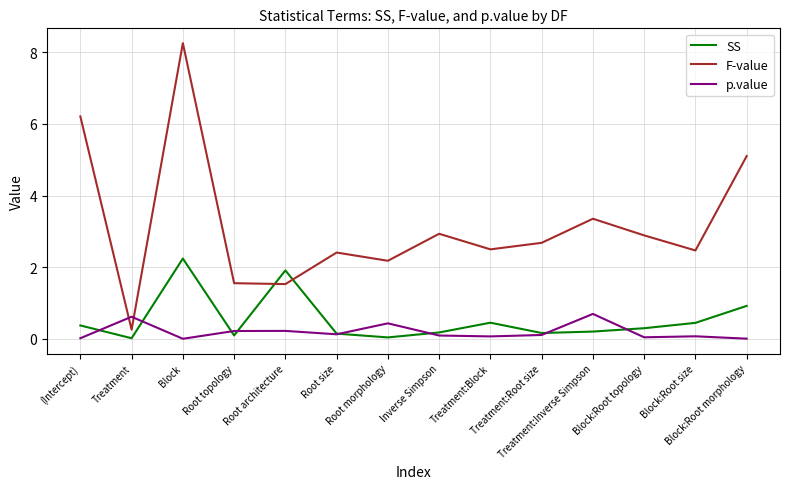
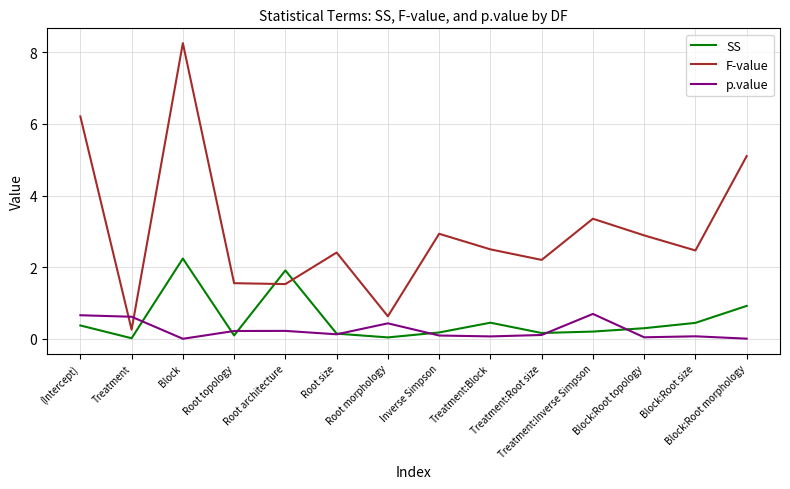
  {
    "SS": {
      "(Intercept)": 0.4,
      "Treatment": 0.0,
      "Block": 2.2,
      "Root topology": 0.1,
      "Root architecture": 1.9,
      "Root morphology": 0.0,
      "Inverse Simpson": 0.2,
      "Treatment:Block": 0.4,
      "Treatment:Inverse Simpson": 0.2,
      "Block:Root topology": 0.3,
      "Block:Root size": 0.4,
      "Block:Root morphology": 0.9
    },
    "F-value": {
      "(Intercept)": 6.2,
      "Treatment": 0.3,
      "Block": 8.3,
      "Root topology": 1.6,
      "Root architecture": 1.5,
      "Root size": 2.4,
-     "Root morphology": 2.2,
+     "Root morphology": 0.6,
      "Inverse Simpson": 2.9,
      "Treatment:Block": 2.5,
-     "Treatment:Root size": 2.7,
+     "Treatment:Root size": 2.2,
      "Treatment:Inverse Simpson": 3.4,
      "Block:Root topology": 2.9,
      "Block:Root size": 2.5,
      "Block:Root morphology": 5.1
    },
    "p.value": {
-     "(Intercept)": 0.0,
+     "(Intercept)": 0.7,
      "Treatment": 0.6,
      "Block": 0.0,
      "Root topology": 0.2,
      "Root architecture": 0.2,
      "Root morphology": 0.4,
      "Inverse Simpson": 0.1,
      "Treatment:Block": 0.1,
      "Treatment:Inverse Simpson": 0.7,
      "Block:Root topology": 0.0,
      "Block:Root size": 0.1,
      "Block:Root morphology": 0.0
    }
  }
